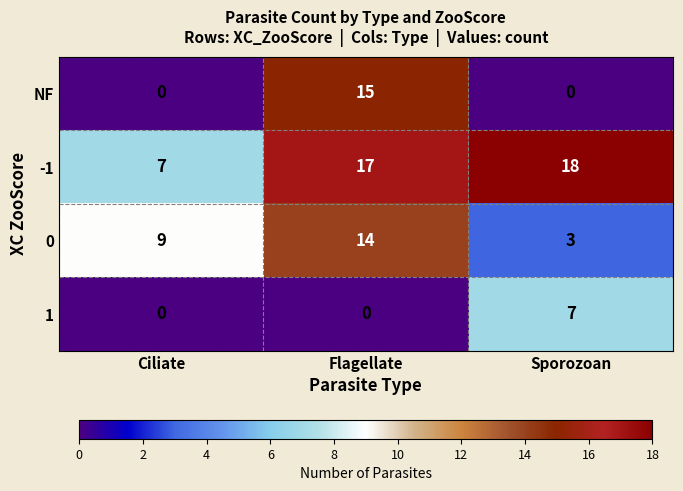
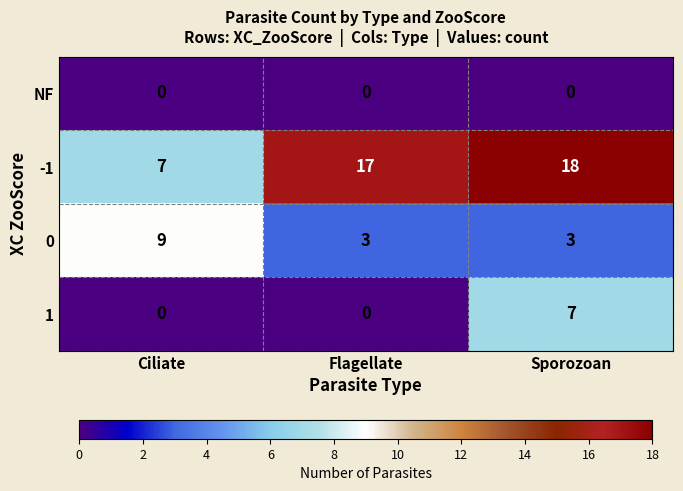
  {
    "NF": {
      "Ciliate": 0,
-     "Flagellate": 15,
+     "Flagellate": 0,
      "Sporozoan": 0
    },
    "-1": {
      "Ciliate": 7,
      "Flagellate": 17,
      "Sporozoan": 18
    },
    "0": {
      "Ciliate": 9,
-     "Flagellate": 14,
+     "Flagellate": 3,
      "Sporozoan": 3
    },
    "1": {
      "Ciliate": 0,
      "Flagellate": 0,
      "Sporozoan": 7
    }
  }
